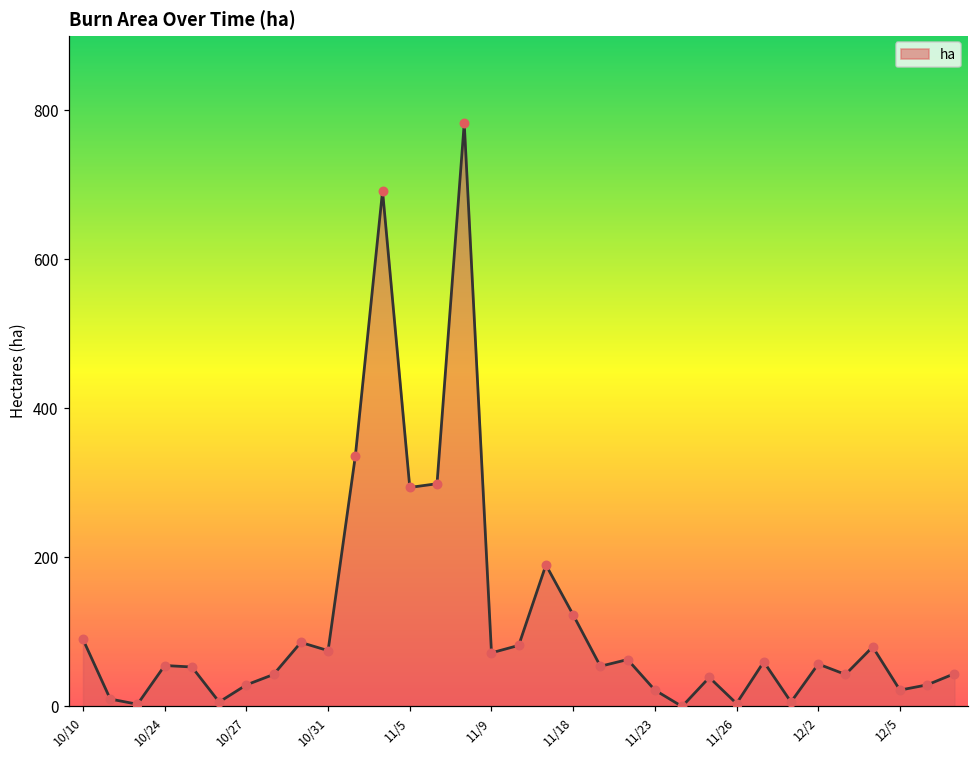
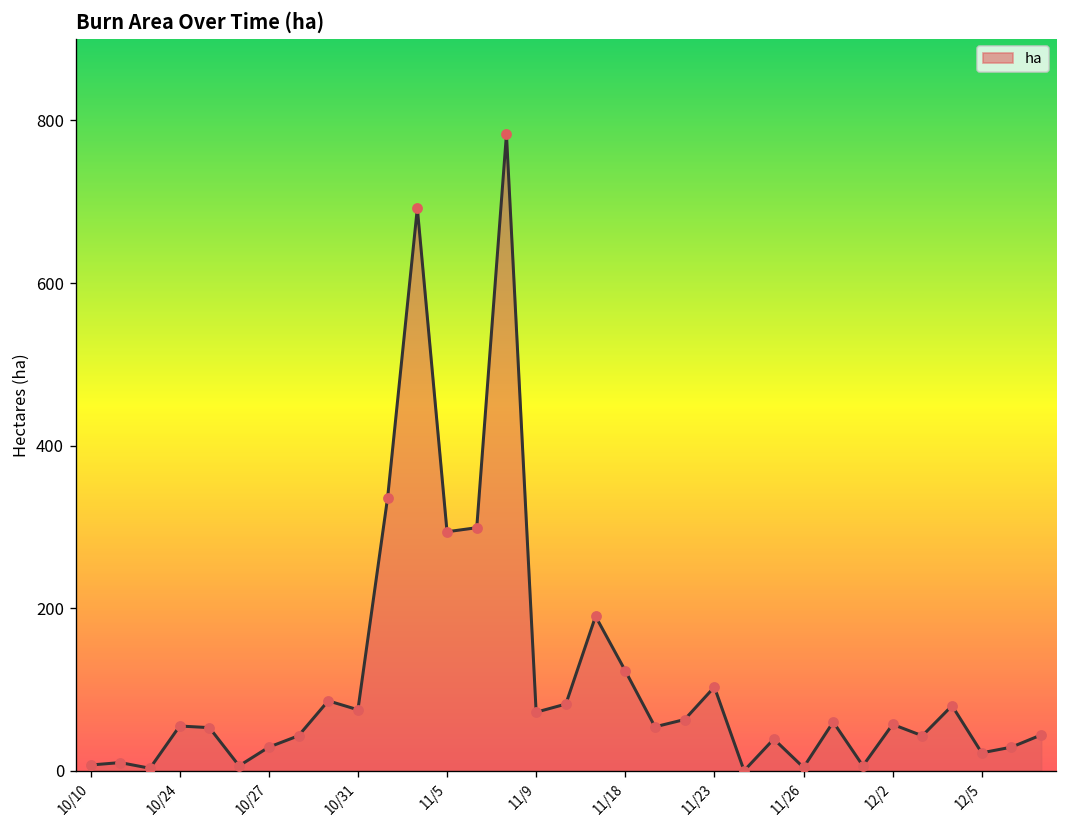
  {
-   "10/10": 90,
+   "10/10": 10,
    "10/24": 60,
    "10/27": 30,
    "10/31": 80,
    "11/5": 290,
    "11/9": 70,
    "11/18": 120,
-   "11/23": 20,
+   "11/23": 100,
    "11/26": 0,
    "12/2": 60,
    "12/5": 20
  }
